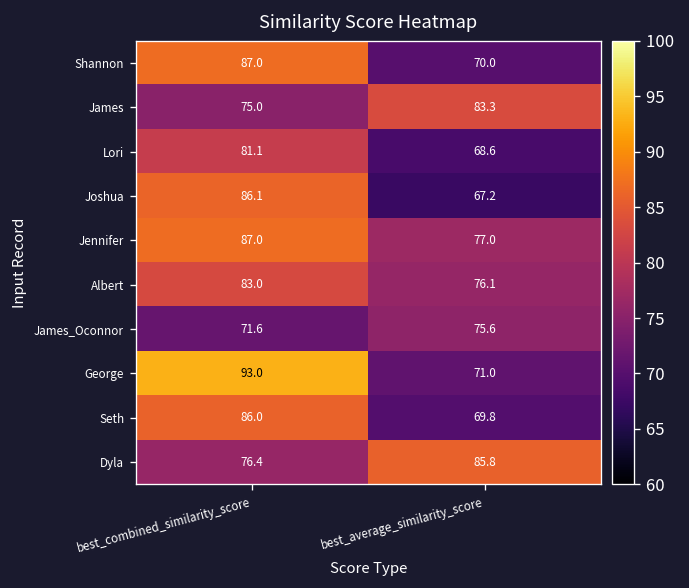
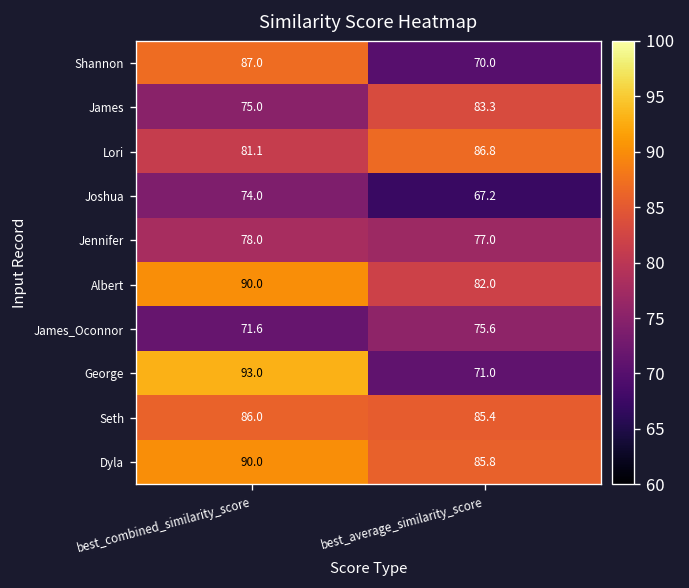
  {
    "Shannon": {
      "best_combined_similarity_score": 87.0,
      "best_average_similarity_score": 70.0
    },
    "James": {
      "best_combined_similarity_score": 75.0,
      "best_average_similarity_score": 83.3
    },
    "Lori": {
      "best_combined_similarity_score": 81.1,
-     "best_average_similarity_score": 68.6
+     "best_average_similarity_score": 86.8
    },
    "Joshua": {
-     "best_combined_similarity_score": 86.1,
+     "best_combined_similarity_score": 74.0,
      "best_average_similarity_score": 67.2
    },
    "Jennifer": {
-     "best_combined_similarity_score": 87.0,
+     "best_combined_similarity_score": 78.0,
      "best_average_similarity_score": 77.0
    },
    "Albert": {
-     "best_combined_similarity_score": 83.0,
-     "best_average_similarity_score": 76.1
+     "best_combined_similarity_score": 90.0,
+     "best_average_similarity_score": 82.0
    },
    "James_Oconnor": {
      "best_combined_similarity_score": 71.6,
      "best_average_similarity_score": 75.6
    },
    "George": {
      "best_combined_similarity_score": 93.0,
      "best_average_similarity_score": 71.0
    },
    "Seth": {
      "best_combined_similarity_score": 86.0,
-     "best_average_similarity_score": 69.8
+     "best_average_similarity_score": 85.4
    },
    "Dyla": {
-     "best_combined_similarity_score": 76.4,
+     "best_combined_similarity_score": 90.0,
      "best_average_similarity_score": 85.8
    }
  }
